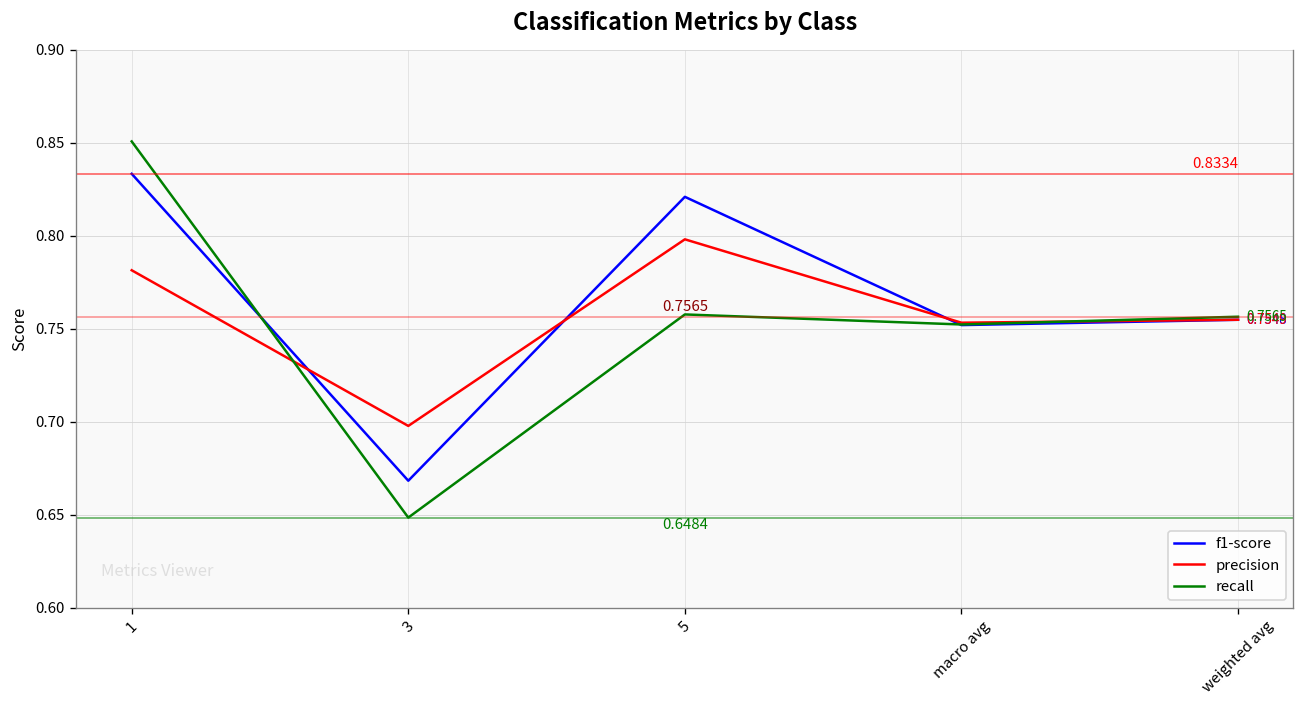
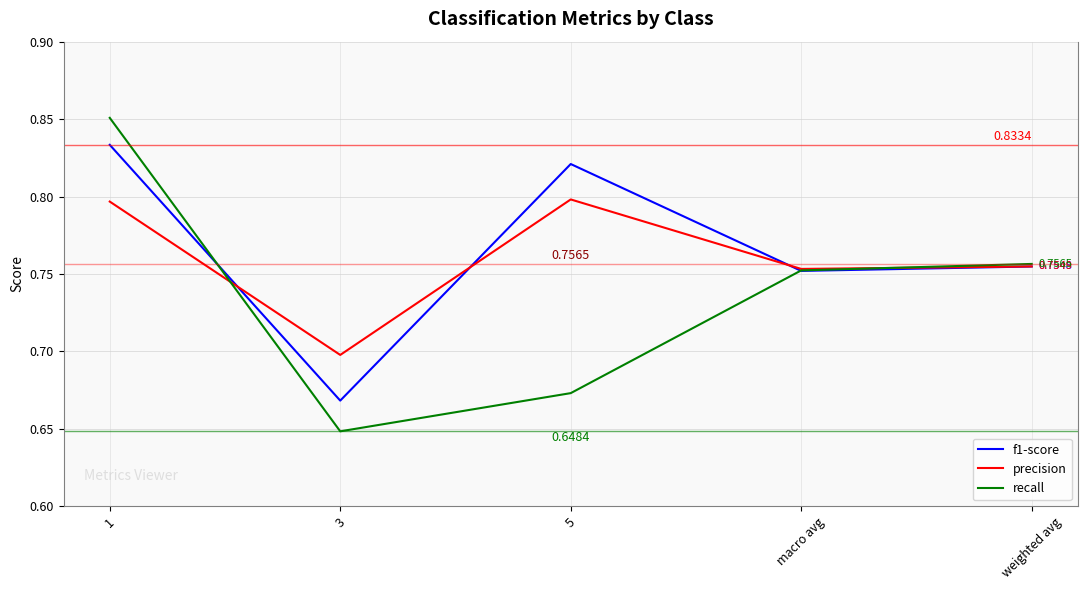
  {
    "f1-score": {
      "1": 0.833,
      "3": 0.668,
      "5": 0.821
    },
    "precision": {
-     "1": 0.781,
+     "1": 0.797,
      "3": 0.698,
      "5": 0.798
    },
    "recall": {
      "1": 0.851,
      "3": 0.648,
-     "5": 0.758
+     "5": 0.673
    }
  }
